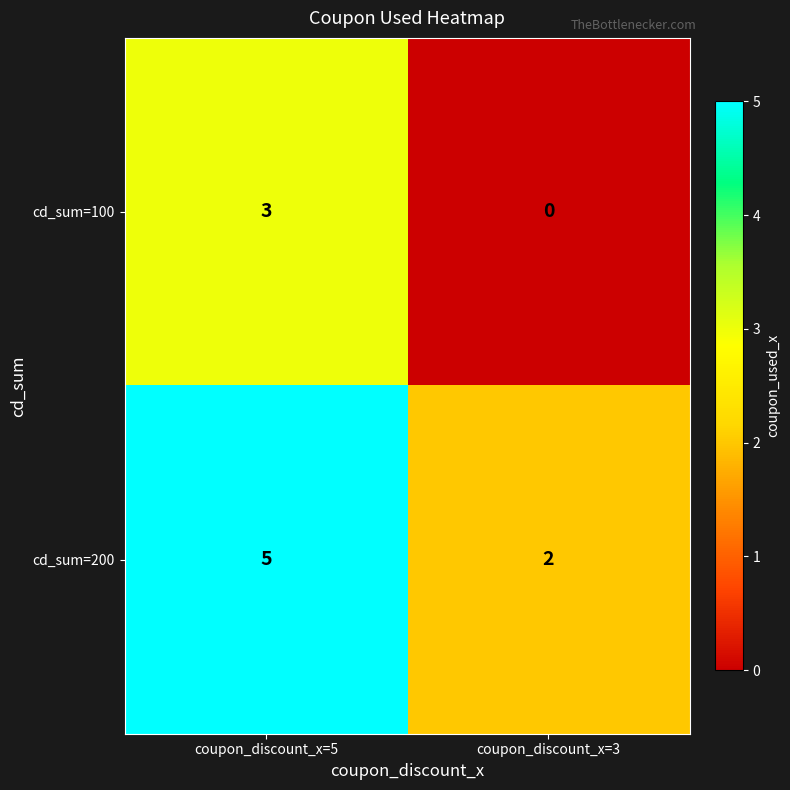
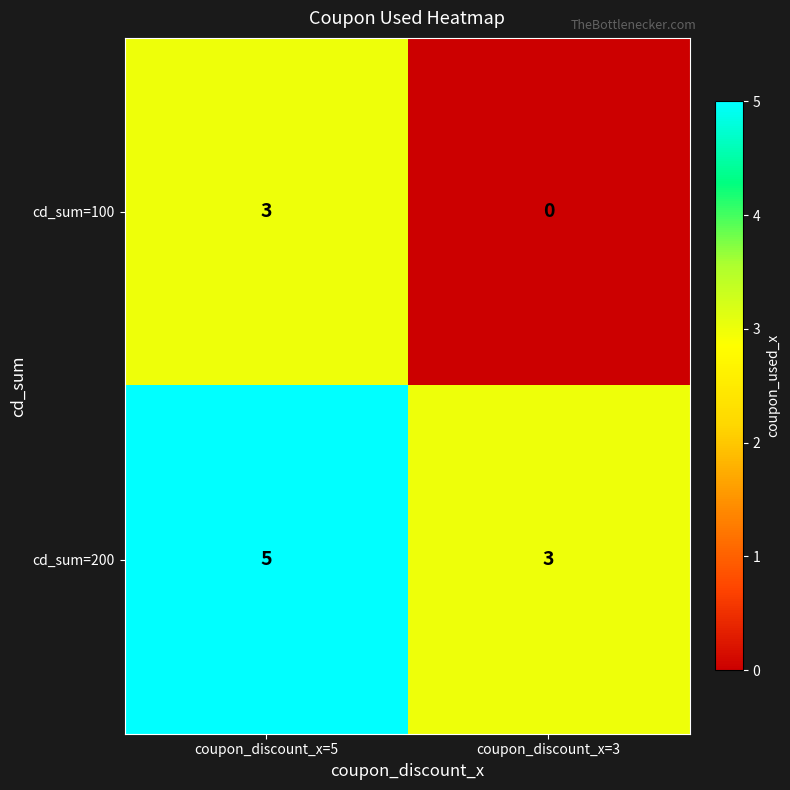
  {
    "cd_sum=100": {
      "coupon_discount_x=5": 3,
      "coupon_discount_x=3": 0
    },
    "cd_sum=200": {
      "coupon_discount_x=5": 5,
-     "coupon_discount_x=3": 2
+     "coupon_discount_x=3": 3
    }
  }
